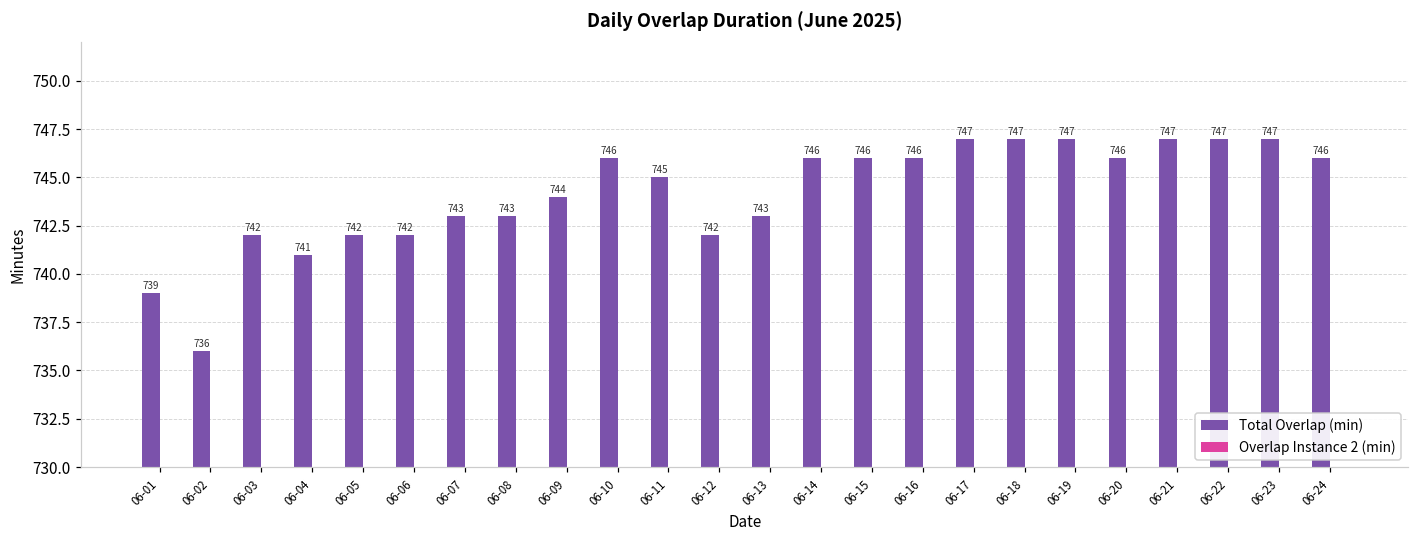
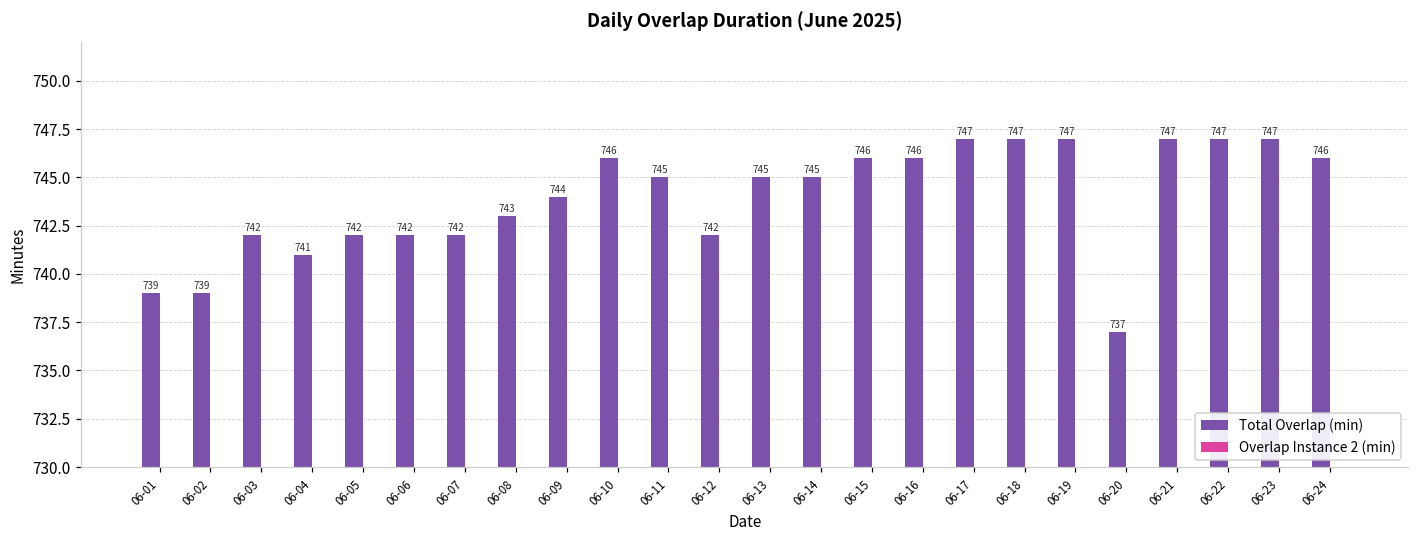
  {
    "Total Overlap (min)": {
      "06-01": 739,
-     "06-02": 736,
+     "06-02": 739,
      "06-03": 742,
      "06-04": 741,
      "06-05": 742,
      "06-06": 742,
-     "06-07": 743,
+     "06-07": 742,
      "06-08": 743,
      "06-09": 744,
      "06-10": 746,
      "06-11": 745,
      "06-12": 742,
-     "06-13": 743,
-     "06-14": 746,
+     "06-13": 745,
+     "06-14": 745,
      "06-15": 746,
      "06-16": 746,
      "06-17": 747,
      "06-18": 747,
      "06-19": 747,
-     "06-20": 746,
+     "06-20": 737,
      "06-21": 747,
      "06-22": 747,
      "06-23": 747,
      "06-24": 746
    }
  }
